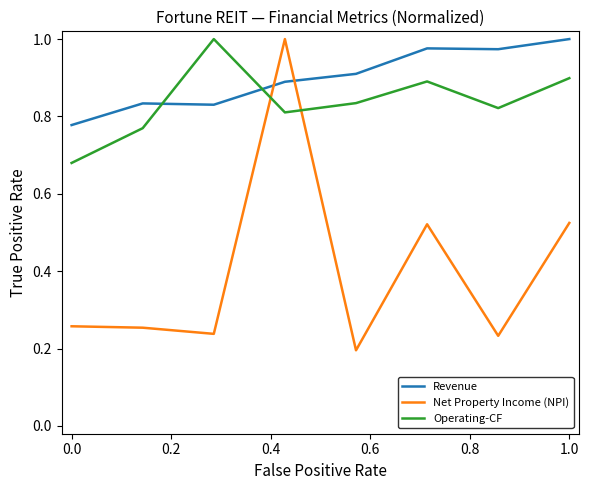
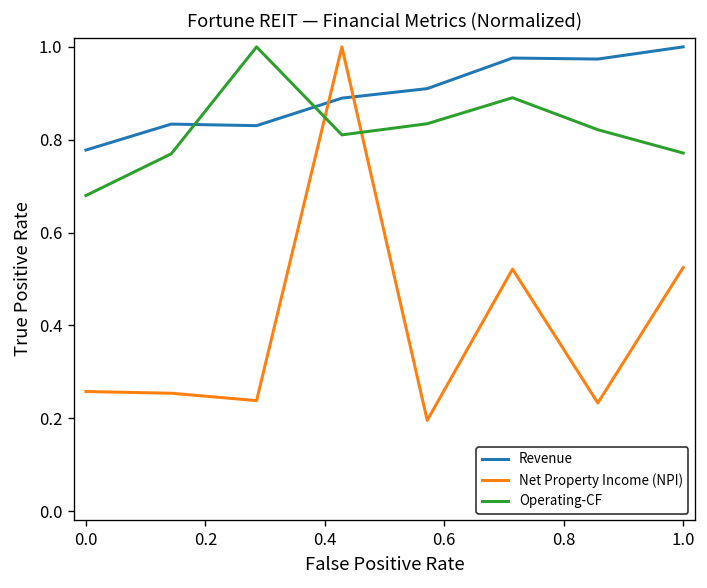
  {
    "Revenue": {
      "0.0": 0.78,
      "1.0": 1.00
    },
    "Net Property Income (NPI)": {
      "0.0": 0.26,
      "1.0": 0.52
    },
    "Operating-CF": {
      "0.0": 0.68,
-     "1.0": 0.90
+     "1.0": 0.77
    }
  }
